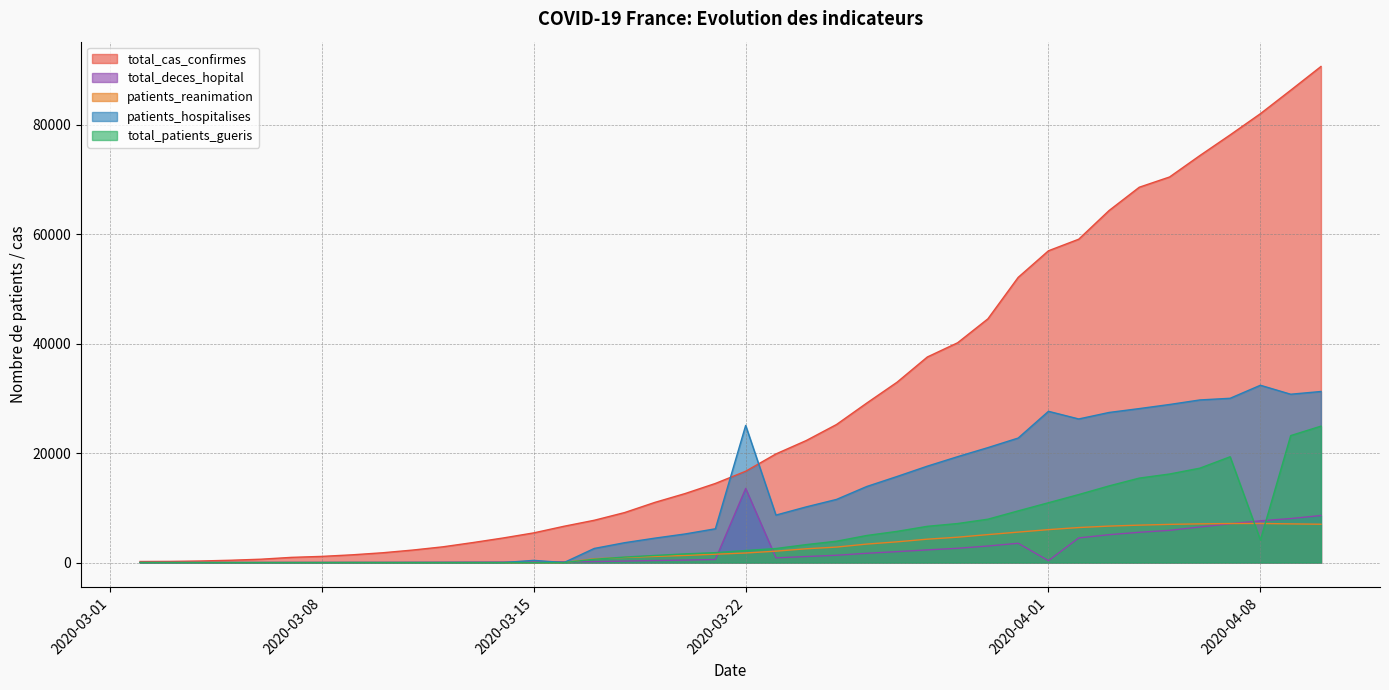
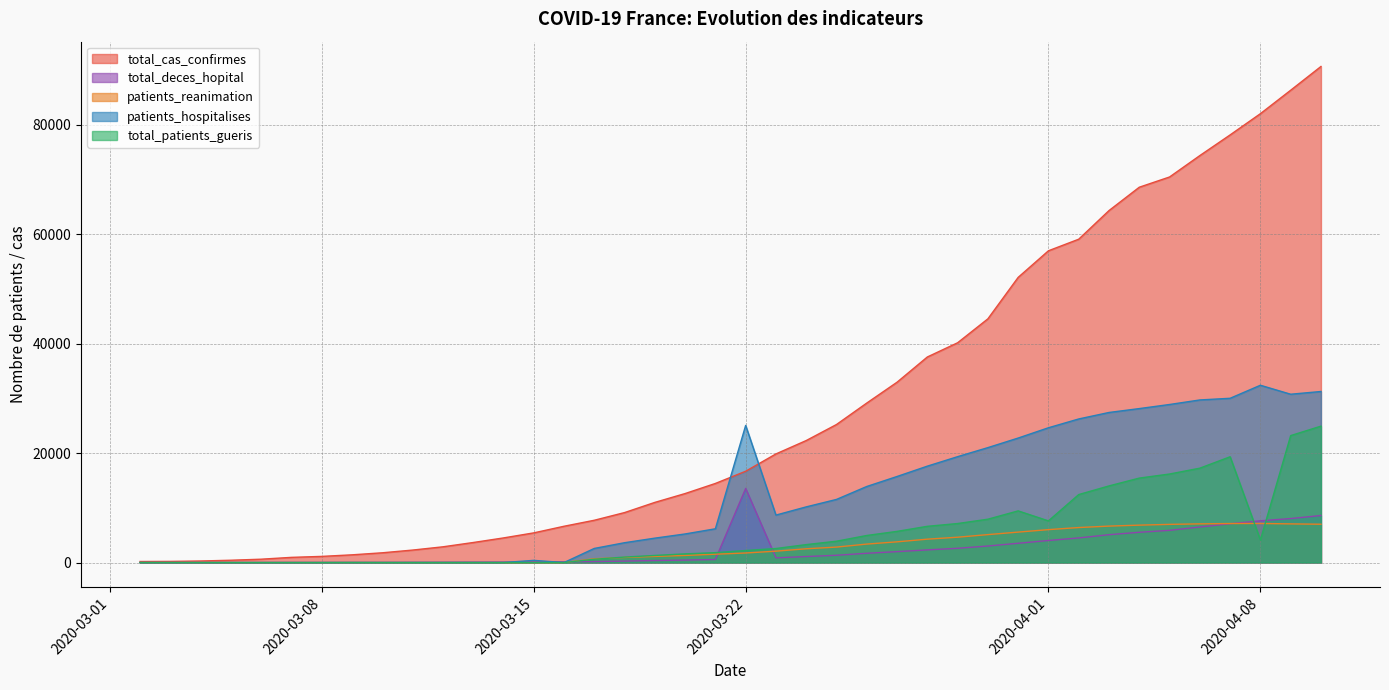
  {
    "total_deces_hopital": {
      "2020-03-22": 14000,
-     "2020-04-01": 0,
+     "2020-04-01": 4000,
      "2020-04-08": 8000
    },
    "patients_hospitalises": {
      "2020-03-22": 25000,
-     "2020-04-01": 28000,
+     "2020-04-01": 25000,
      "2020-04-08": 32000
    },
    "total_patients_gueris": {
-     "2020-04-01": 11000,
+     "2020-04-01": 8000,
      "2020-04-08": 4000
    }
  }
